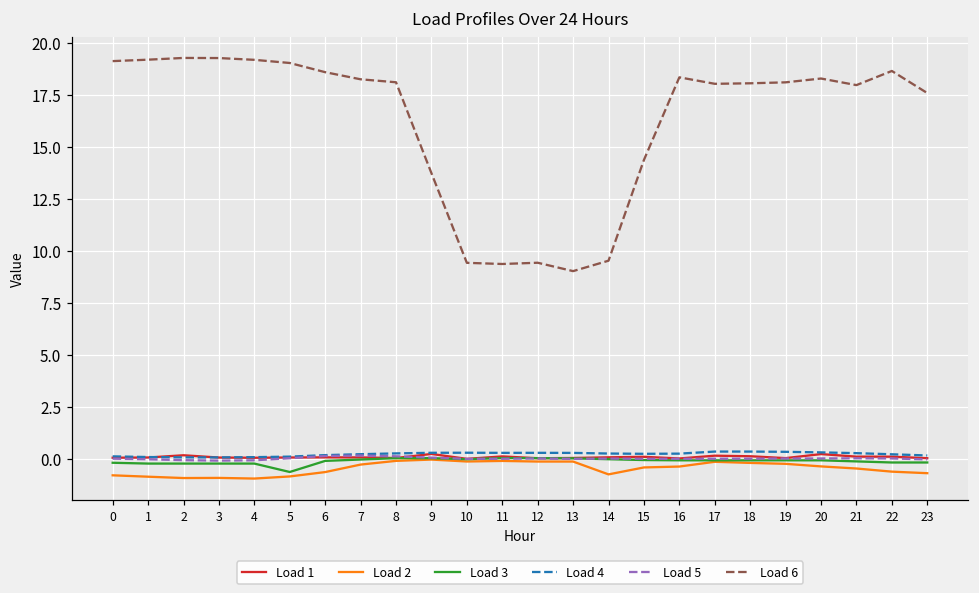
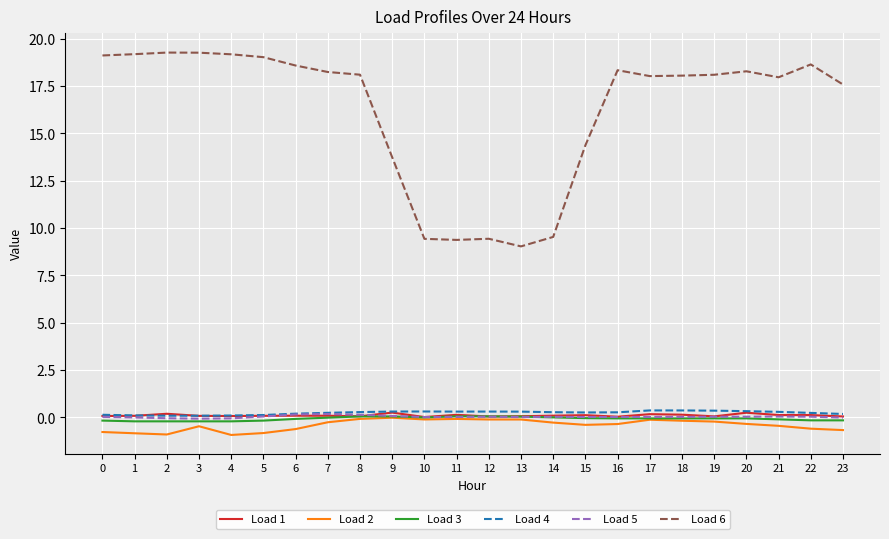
  {
    "Load 1": {
      "17": 0.2
    },
    "Load 2": {
      "0": -0.8,
      "1": -0.8,
      "2": -0.9,
-     "3": -0.9,
+     "3": -0.5,
      "4": -0.9,
      "5": -0.8,
      "6": -0.6,
      "7": -0.3,
      "12": -0.1,
-     "14": -0.7,
+     "14": -0.3,
      "15": -0.4,
      "16": -0.3,
      "19": -0.2,
      "20": -0.3,
      "21": -0.4,
      "22": -0.6,
      "23": -0.7
    },
    "Load 3": {
      "0": -0.2,
      "1": -0.2,
      "2": -0.2,
      "3": -0.2,
      "4": -0.2,
-     "5": -0.6,
+     "5": -0.2,
      "6": -0.1,
      "21": -0.1,
      "22": -0.2,
      "23": -0.2
    },
    "Load 4": {
      "8": 0.3,
      "10": 0.3,
      "11": 0.3,
      "12": 0.3,
      "13": 0.3,
      "14": 0.3,
      "15": 0.3,
      "16": 0.3,
      "17": 0.4,
      "18": 0.4,
      "19": 0.4,
      "21": 0.3
    },
    "Load 5": {
      "3": -0.1
    },
    "Load 6": {
      "0": 19.1,
      "1": 19.2,
      "2": 19.3,
      "3": 19.3,
      "4": 19.2,
      "5": 19.0,
      "6": 18.6,
      "7": 18.2,
      "8": 18.1,
      "9": 13.7,
      "10": 9.4,
      "11": 9.4,
      "12": 9.4,
      "13": 9.0,
      "14": 9.5,
      "15": 14.4,
      "16": 18.3,
      "17": 18.0,
      "18": 18.1,
      "19": 18.1,
      "20": 18.3,
      "21": 18.0,
      "22": 18.6,
      "23": 17.6
    }
  }
